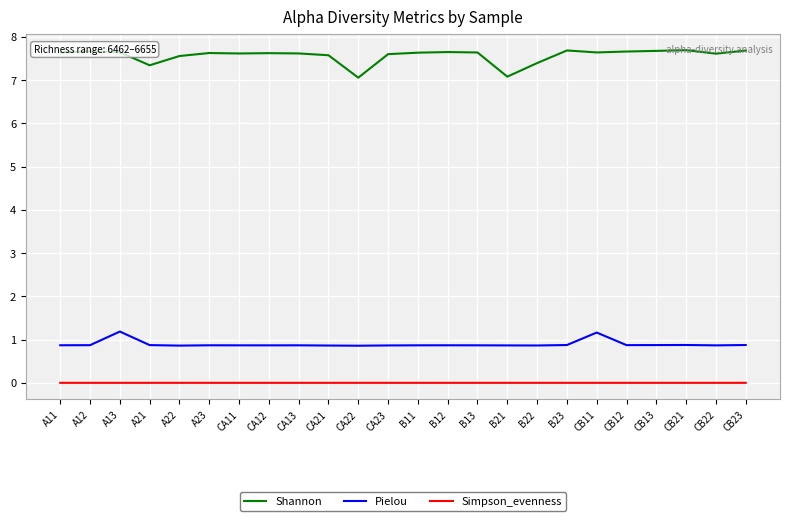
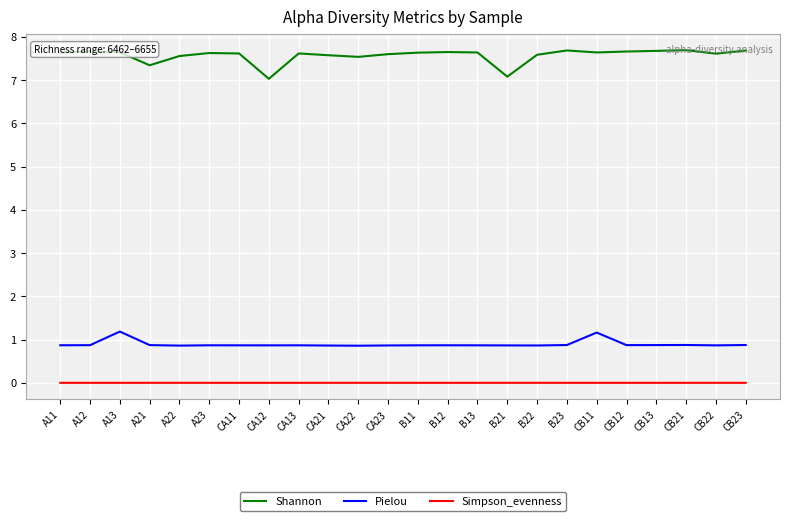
  {
    "Shannon": {
      "A21": 7.3,
      "A22": 7.6,
      "A23": 7.6,
      "CA11": 7.6,
-     "CA12": 7.6,
+     "CA12": 7.0,
      "CA13": 7.6,
      "CA21": 7.6,
-     "CA22": 7.1,
+     "CA22": 7.5,
      "CA23": 7.6,
      "B11": 7.6,
      "B12": 7.6,
      "B13": 7.6,
      "B21": 7.1,
-     "B22": 7.4,
+     "B22": 7.6,
      "B23": 7.7,
      "CB11": 7.6,
      "CB12": 7.7,
      "CB13": 7.7,
      "CB21": 7.7,
      "CB22": 7.6,
      "CB23": 7.7
    },
    "Pielou": {
      "A11": 0.9,
      "A12": 0.9,
      "A13": 1.2,
      "A21": 0.9,
      "A22": 0.9,
      "A23": 0.9,
      "CA11": 0.9,
      "CA12": 0.9,
      "CA13": 0.9,
      "CA21": 0.9,
      "CA22": 0.9,
      "CA23": 0.9,
      "B11": 0.9,
      "B12": 0.9,
      "B13": 0.9,
      "B21": 0.9,
      "B22": 0.9,
      "B23": 0.9,
      "CB11": 1.2,
      "CB12": 0.9,
      "CB13": 0.9,
      "CB21": 0.9,
      "CB22": 0.9,
      "CB23": 0.9
    },
    "Simpson_evenness": {
      "A11": 0.0,
      "A12": 0.0,
      "A13": 0.0,
      "A21": 0.0,
      "A22": 0.0,
      "A23": 0.0,
      "CA11": 0.0,
      "CA12": 0.0,
      "CA13": 0.0,
      "CA21": 0.0,
      "CA22": 0.0,
      "CA23": 0.0,
      "B11": 0.0,
      "B12": 0.0,
      "B13": 0.0,
      "B21": 0.0,
      "B22": 0.0,
      "B23": 0.0,
      "CB11": 0.0,
      "CB12": 0.0,
      "CB13": 0.0,
      "CB21": 0.0,
      "CB22": 0.0,
      "CB23": 0.0
    }
  }
